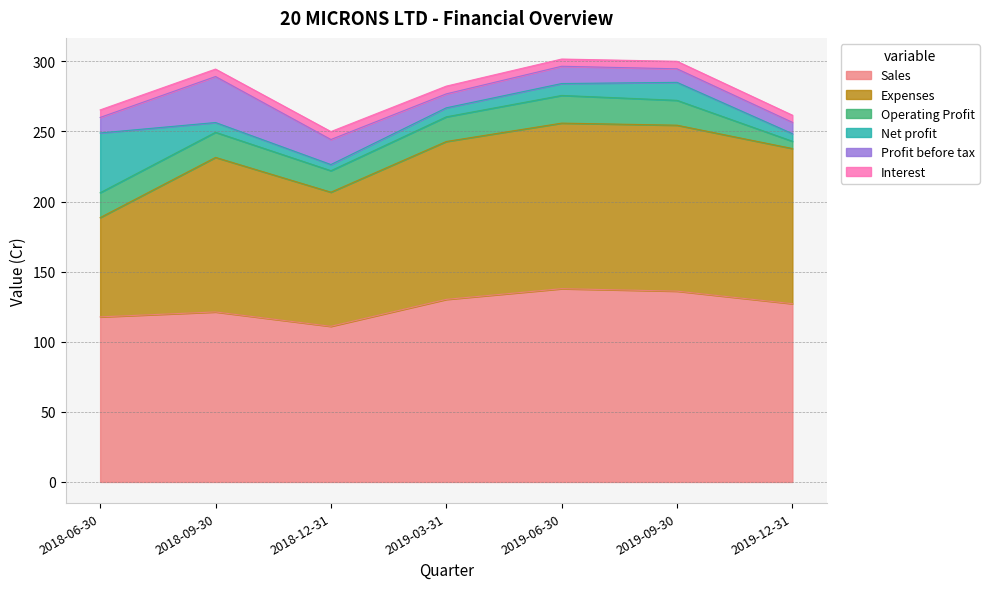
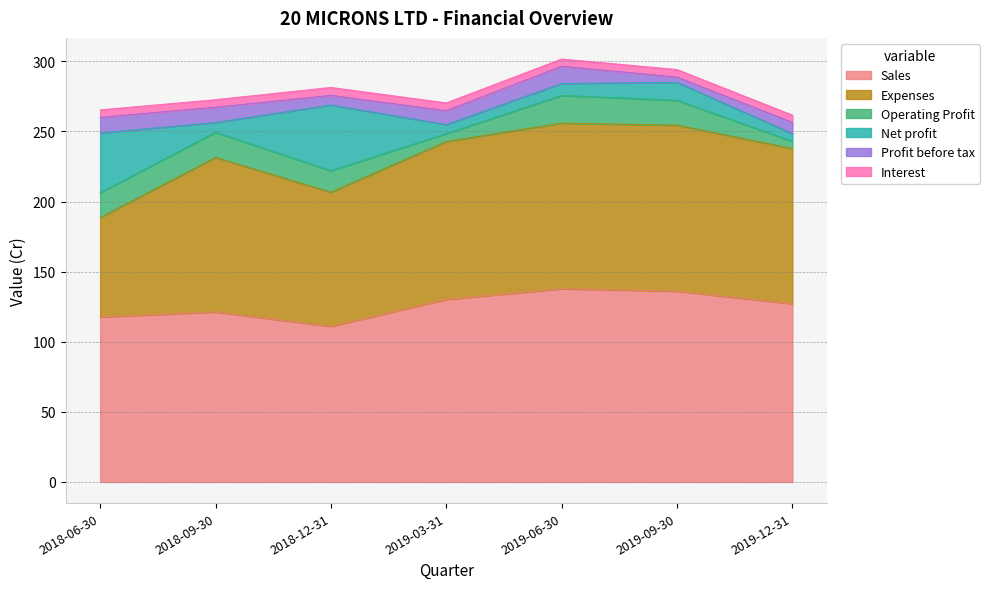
  {
    "Expenses": {
      "2018-06-30": 71,
      "2018-09-30": 110,
      "2018-12-31": 96,
      "2019-03-31": 113,
      "2019-06-30": 118,
      "2019-09-30": 118,
      "2019-12-31": 111
    },
    "Operating Profit": {
      "2018-06-30": 18,
      "2018-09-30": 18,
      "2018-12-31": 15,
-     "2019-03-31": 18,
+     "2019-03-31": 6,
      "2019-06-30": 20,
      "2019-09-30": 18,
      "2019-12-31": 5
    },
    "Net profit": {
      "2018-06-30": 43,
      "2018-09-30": 7,
-     "2018-12-31": 4,
+     "2018-12-31": 47,
      "2019-03-31": 6,
      "2019-06-30": 8,
      "2019-09-30": 13,
      "2019-12-31": 5
    },
    "Profit before tax": {
      "2018-06-30": 11,
-     "2018-09-30": 33,
-     "2018-12-31": 18,
+     "2018-09-30": 11,
+     "2018-12-31": 7,
      "2019-03-31": 10,
      "2019-06-30": 12,
-     "2019-09-30": 10,
+     "2019-09-30": 4,
      "2019-12-31": 8
    }
  }
